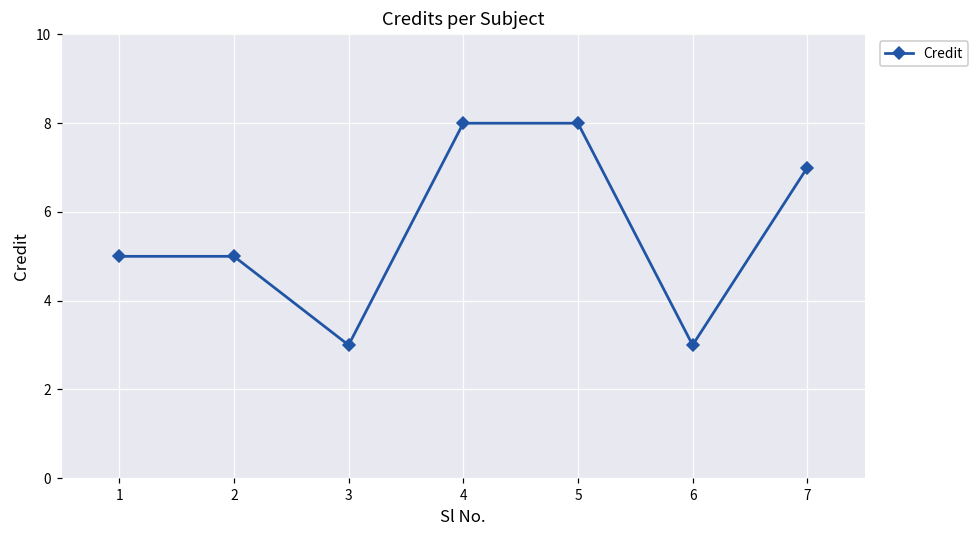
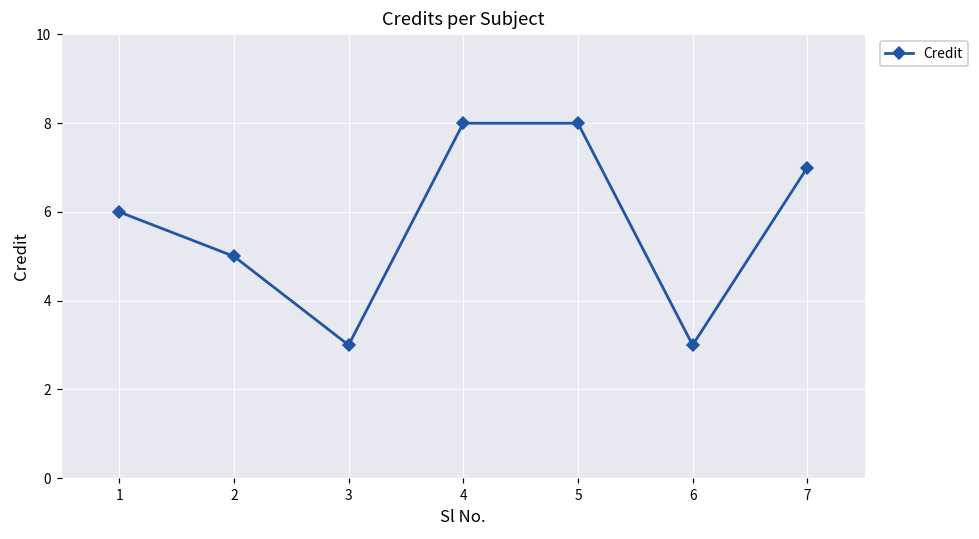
  {
-   "1": 5,
+   "1": 6,
    "2": 5,
    "3": 3,
    "4": 8,
    "5": 8,
    "6": 3,
    "7": 7
  }
